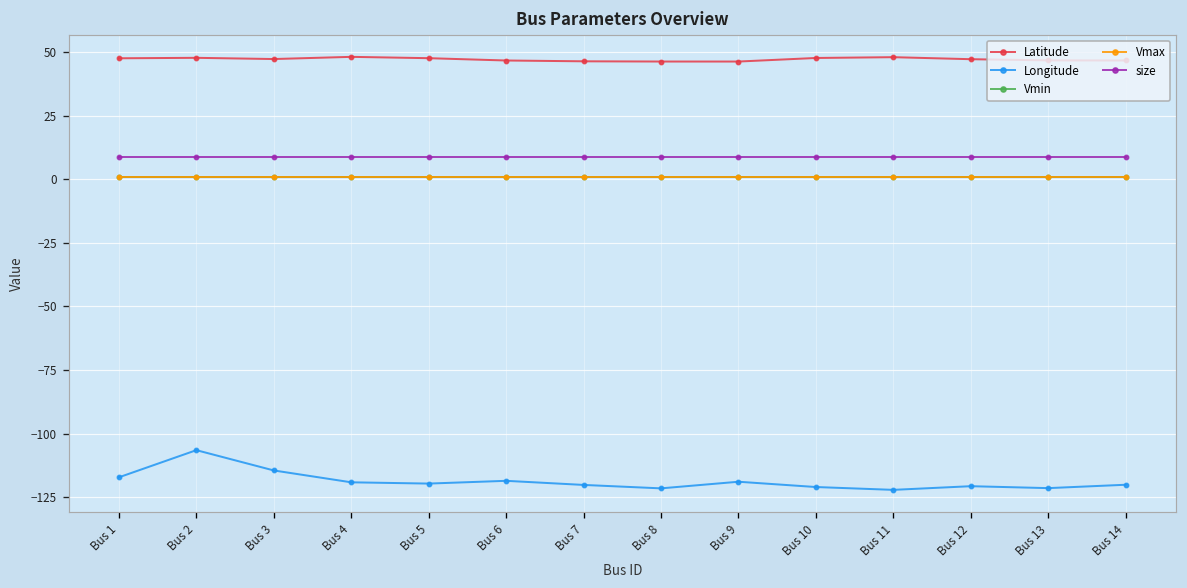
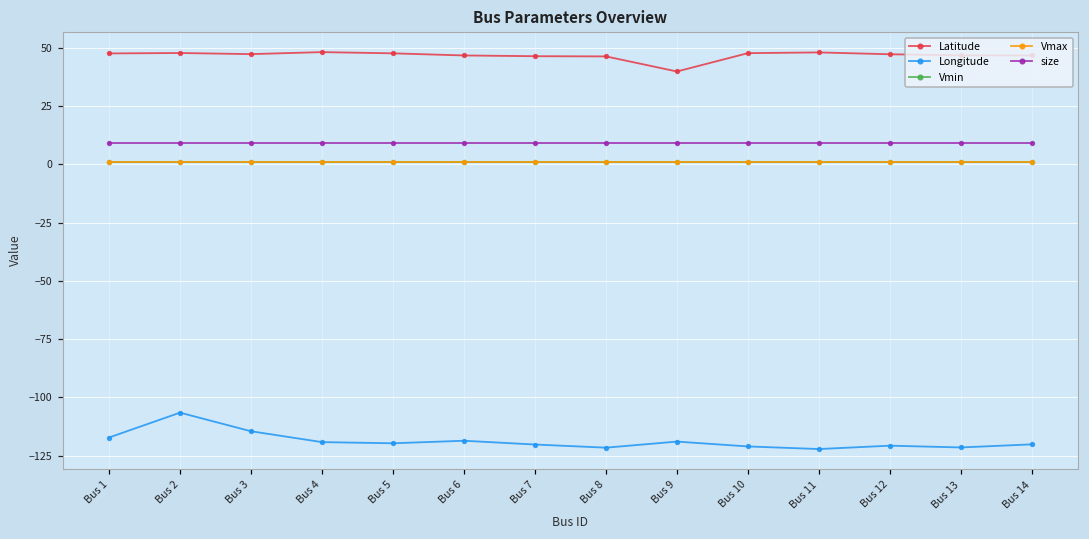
  {
    "Latitude": {
      "Bus 1": 48,
      "Bus 2": 48,
      "Bus 3": 47,
      "Bus 4": 48,
      "Bus 5": 48,
      "Bus 6": 47,
      "Bus 7": 46,
      "Bus 8": 46,
-     "Bus 9": 46,
+     "Bus 9": 40,
      "Bus 10": 48,
      "Bus 11": 48,
      "Bus 12": 47
    },
    "Longitude": {
      "Bus 1": -117,
      "Bus 2": -107,
      "Bus 3": -115,
      "Bus 4": -119,
      "Bus 5": -120,
      "Bus 6": -119,
      "Bus 7": -120,
      "Bus 8": -122,
      "Bus 9": -119,
      "Bus 10": -121,
      "Bus 11": -122,
      "Bus 12": -121,
      "Bus 13": -121,
      "Bus 14": -120
    },
    "size": {
      "Bus 1": 9,
      "Bus 2": 9,
      "Bus 3": 9,
      "Bus 4": 9,
      "Bus 5": 9,
      "Bus 6": 9,
      "Bus 7": 9,
      "Bus 8": 9,
      "Bus 9": 9,
      "Bus 10": 9,
      "Bus 11": 9,
      "Bus 12": 9,
      "Bus 13": 9,
      "Bus 14": 9
    }
  }
